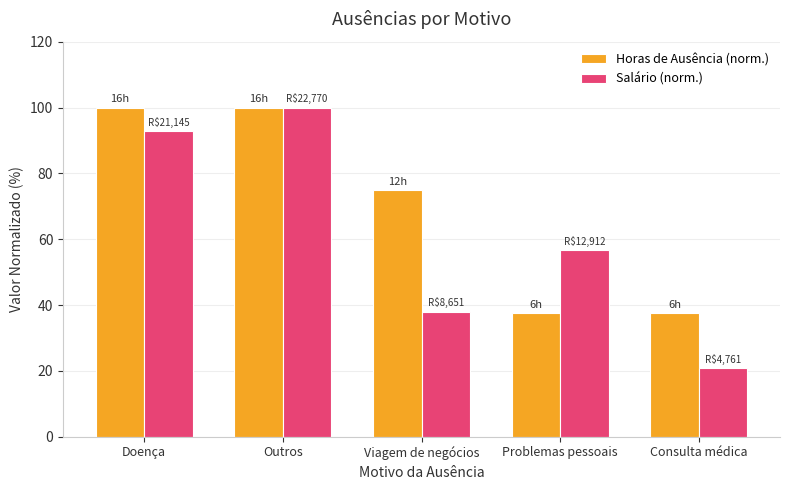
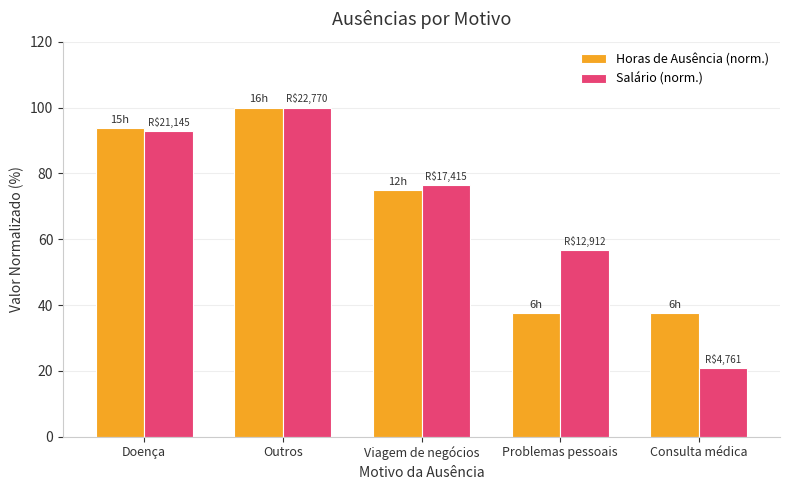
  {
    "Horas de Ausência (norm.)": {
-     "Doença": "16h"
+     "Doença": "15h"
    },
    "Salário (norm.)": {
-     "Viagem de negócios": "$8,651"
+     "Viagem de negócios": "$17,415"
    }
  }
